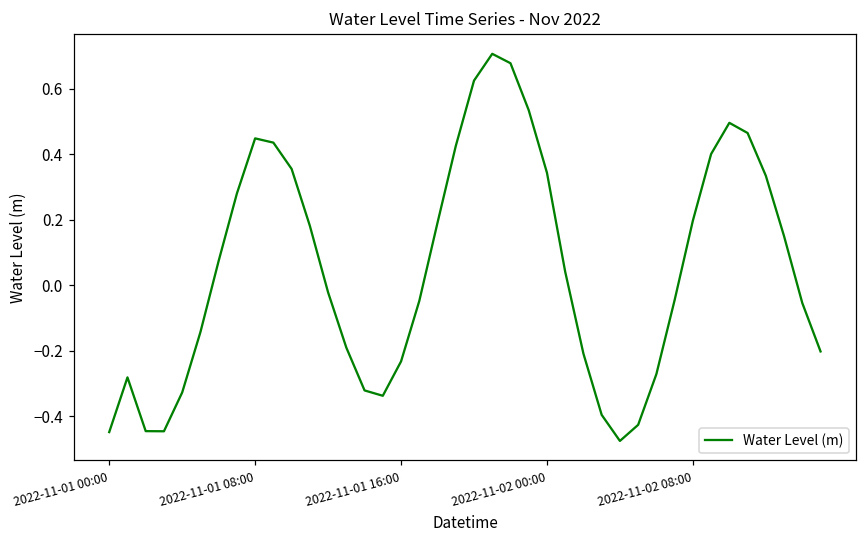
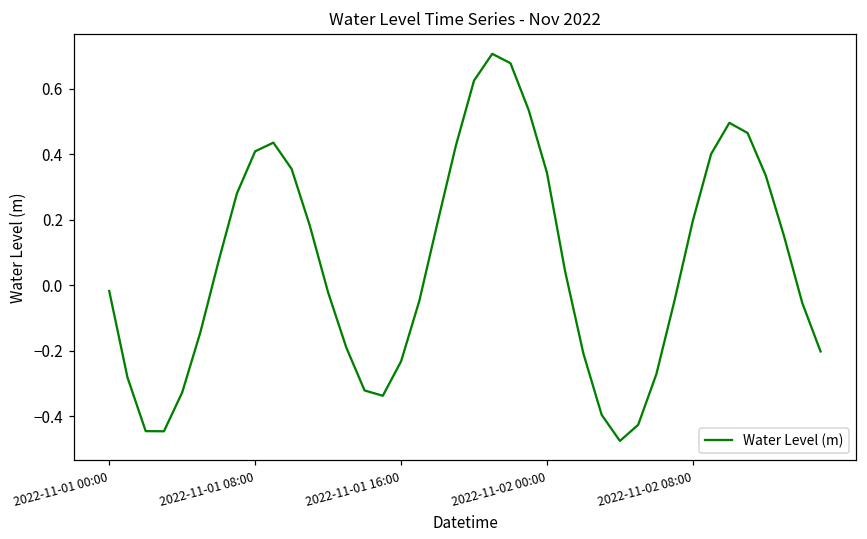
  {
-   "2022-11-01 00:00": -0.45,
-   "2022-11-01 08:00": 0.45,
+   "2022-11-01 00:00": -0.02,
+   "2022-11-01 08:00": 0.41,
    "2022-11-01 16:00": -0.23,
    "2022-11-02 00:00": 0.34,
    "2022-11-02 08:00": 0.20
  }
